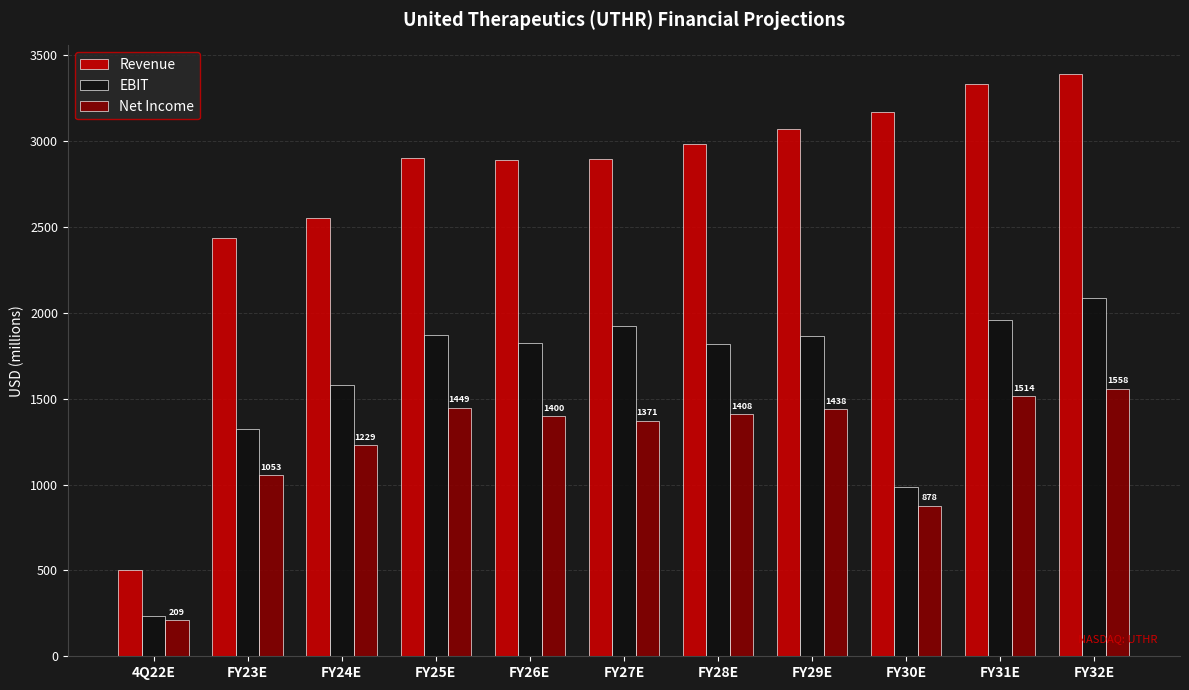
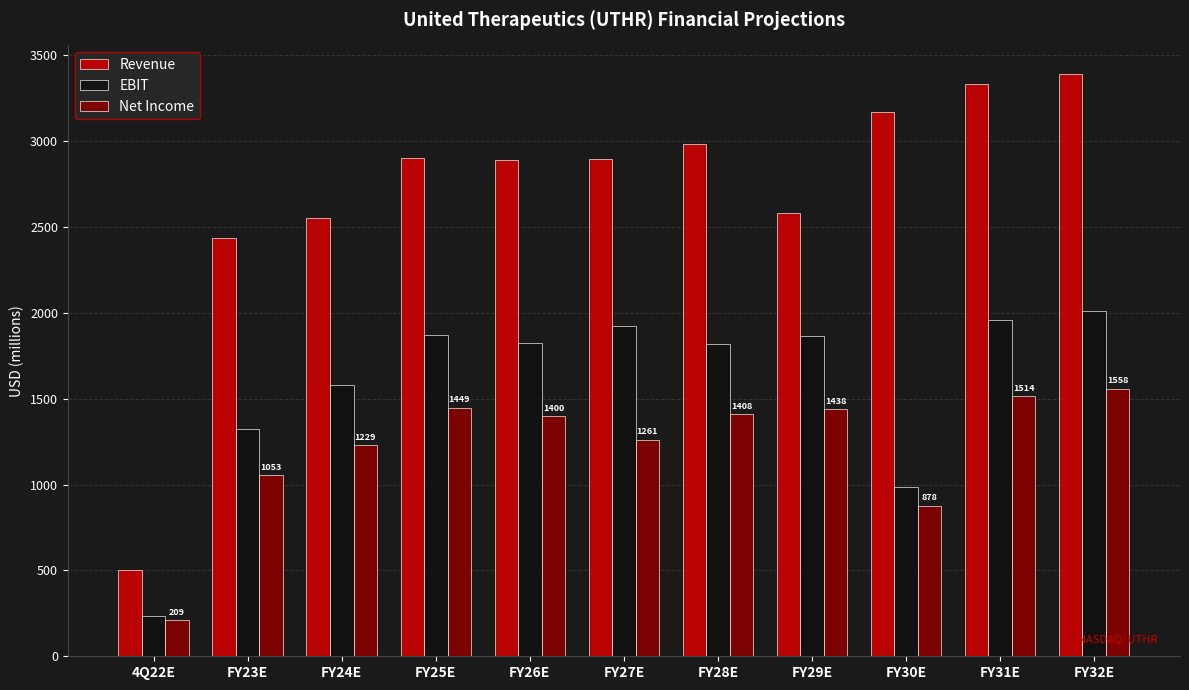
  {
    "Revenue": {
      "4Q22E": 500,
      "FY23E": 2430,
      "FY24E": 2550,
      "FY25E": 2900,
      "FY26E": 2890,
      "FY27E": 2890,
      "FY28E": 2980,
-     "FY29E": 3070,
+     "FY29E": 2580,
      "FY30E": 3170,
      "FY31E": 3330,
      "FY32E": 3390
    },
    "EBIT": {
      "4Q22E": 230,
      "FY23E": 1320,
      "FY24E": 1580,
      "FY25E": 1870,
      "FY26E": 1820,
      "FY27E": 1920,
      "FY28E": 1820,
      "FY29E": 1860,
      "FY30E": 980,
      "FY31E": 1960,
-     "FY32E": 2090
+     "FY32E": 2010
    },
    "Net Income": {
      "4Q22E": 209,
      "FY23E": 1053,
      "FY24E": 1229,
      "FY25E": 1449,
      "FY26E": 1400,
-     "FY27E": 1371,
+     "FY27E": 1261,
      "FY28E": 1408,
      "FY29E": 1438,
      "FY30E": 878,
      "FY31E": 1514,
      "FY32E": 1558
    }
  }
